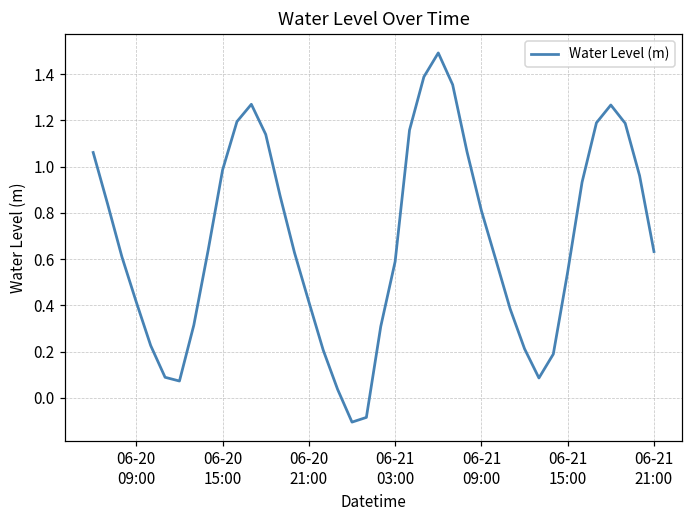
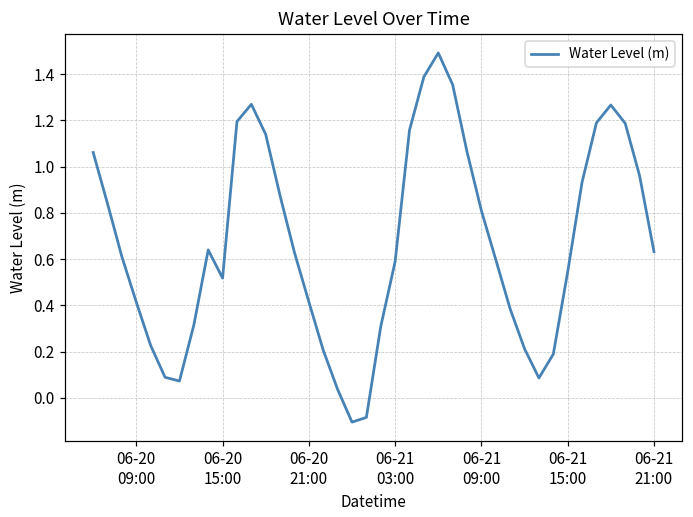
  {
    "06-20 09:00": 0.41,
-   "06-20 15:00": 0.99,
+   "06-20 15:00": 0.52,
    "06-20 21:00": 0.42,
    "06-21 03:00": 0.59,
    "06-21 09:00": 0.81,
    "06-21 15:00": 0.54,
    "06-21 21:00": 0.63
  }
